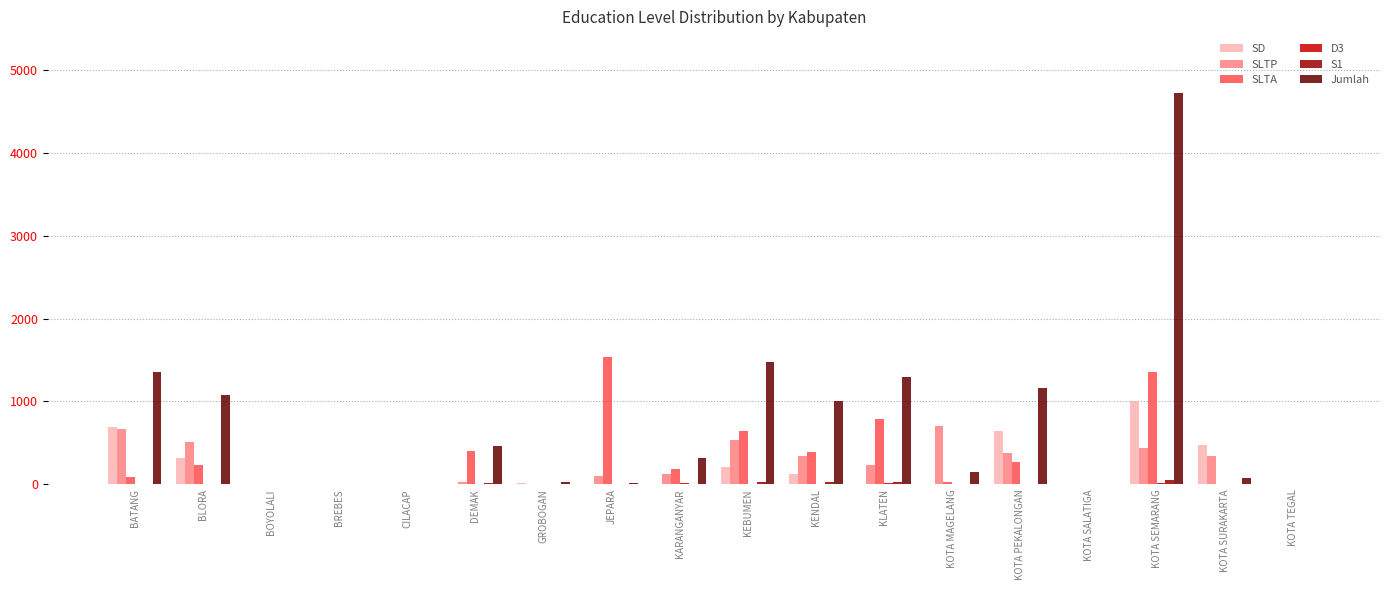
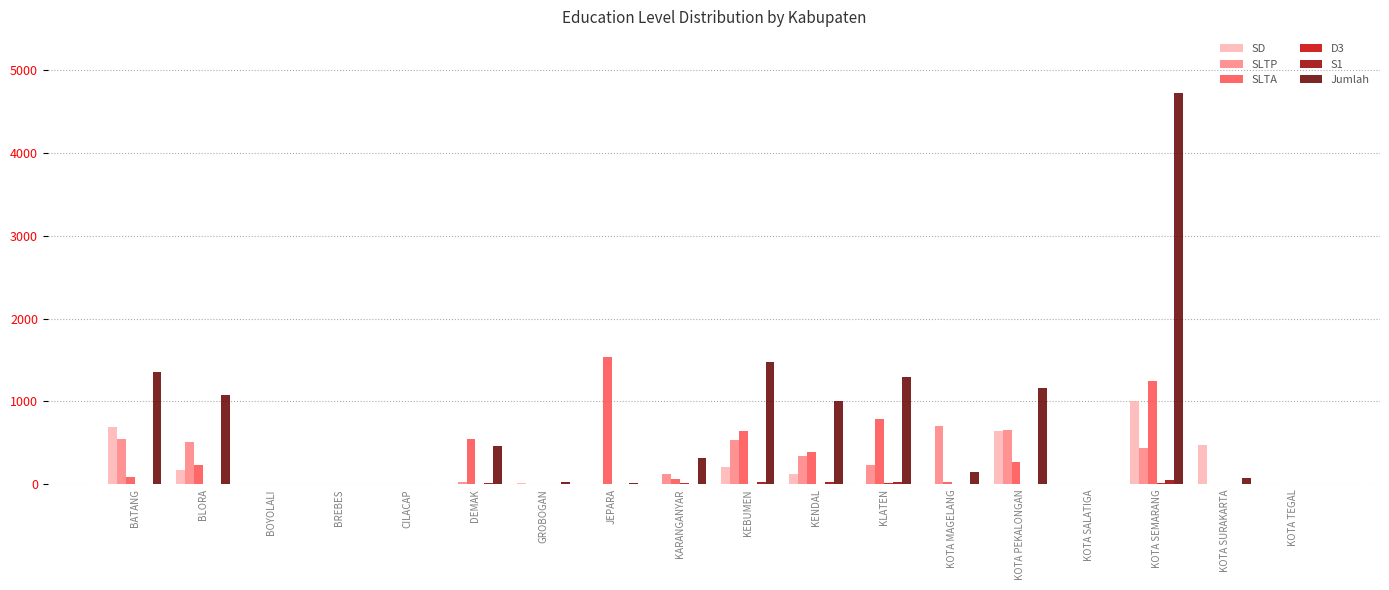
  {
    "SD": {
      "BATANG": 700,
-     "BLORA": 300,
+     "BLORA": 200,
      "BOYOLALI": 0,
      "BREBES": 0,
      "CILACAP": 0,
      "DEMAK": 0,
      "KARANGANYAR": 0,
      "KEBUMEN": 200,
      "KENDAL": 100,
      "KLATEN": 0,
      "KOTA MAGELANG": 0,
      "KOTA PEKALONGAN": 600,
      "KOTA SALATIGA": 0,
      "KOTA SEMARANG": 1000,
      "KOTA SURAKARTA": 500,
      "KOTA TEGAL": 0
    },
    "SLTP": {
-     "BATANG": 700,
+     "BATANG": 600,
      "BLORA": 500,
      "BOYOLALI": 0,
      "BREBES": 0,
      "CILACAP": 0,
      "DEMAK": 0,
-     "JEPARA": 100,
+     "JEPARA": 0,
      "KARANGANYAR": 100,
      "KEBUMEN": 500,
      "KENDAL": 300,
      "KLATEN": 200,
      "KOTA MAGELANG": 700,
-     "KOTA PEKALONGAN": 400,
+     "KOTA PEKALONGAN": 700,
      "KOTA SALATIGA": 0,
      "KOTA SEMARANG": 400,
-     "KOTA SURAKARTA": 300,
+     "KOTA SURAKARTA": 0,
      "KOTA TEGAL": 0
    },
    "SLTA": {
      "BATANG": 100,
      "BLORA": 200,
      "BOYOLALI": 0,
      "BREBES": 0,
      "CILACAP": 0,
-     "DEMAK": 400,
+     "DEMAK": 600,
      "JEPARA": 1500,
-     "KARANGANYAR": 200,
+     "KARANGANYAR": 100,
      "KEBUMEN": 600,
      "KENDAL": 400,
      "KLATEN": 800,
      "KOTA PEKALONGAN": 300,
      "KOTA SALATIGA": 0,
-     "KOTA SEMARANG": 1400,
+     "KOTA SEMARANG": 1200,
      "KOTA SURAKARTA": 0,
      "KOTA TEGAL": 0
    }
  }
